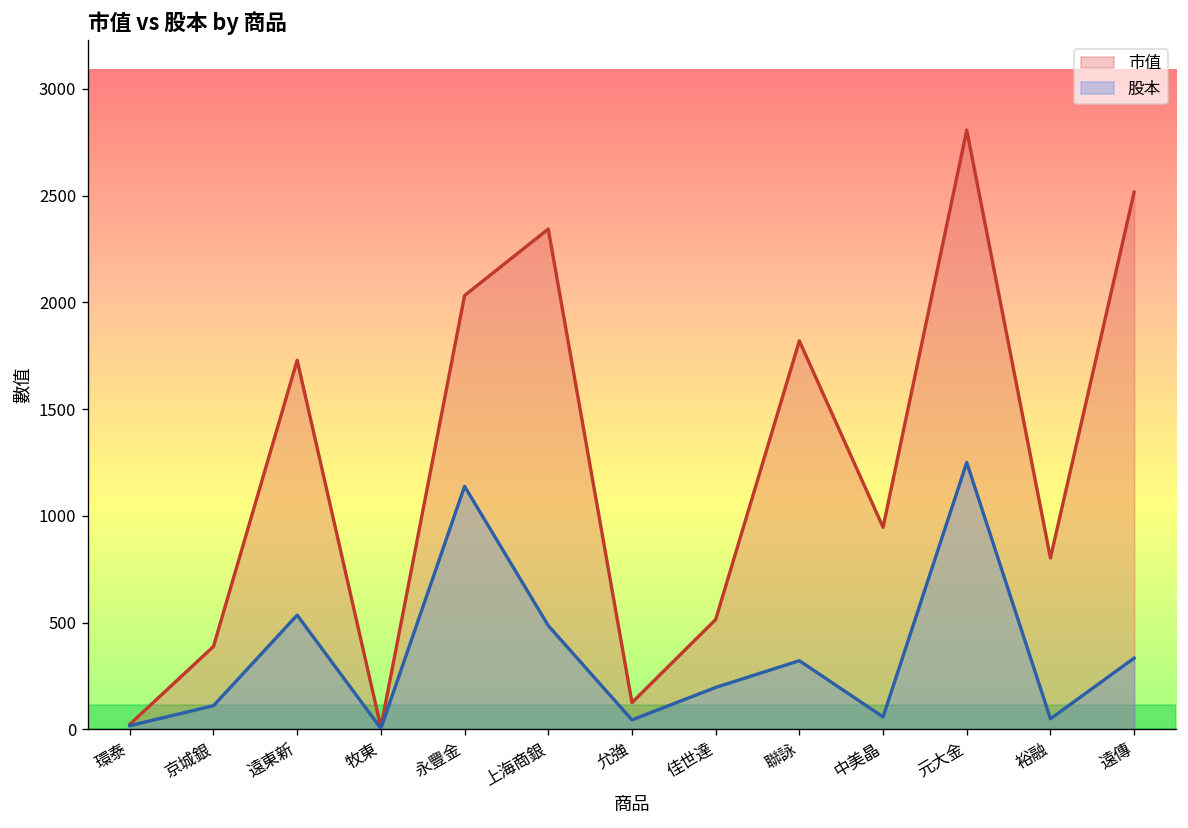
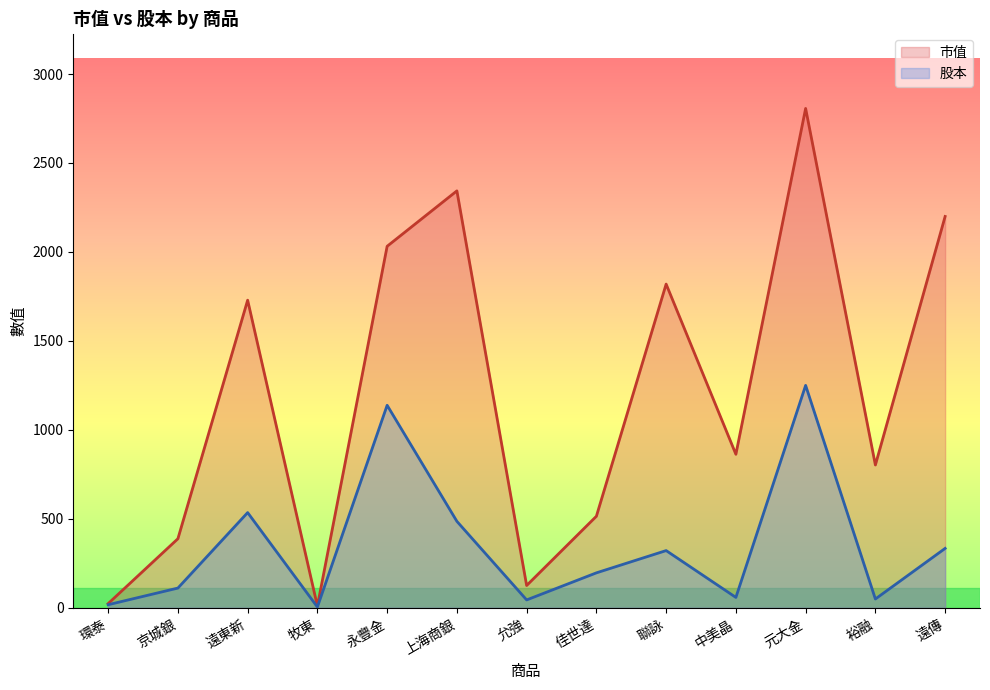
  {
    "市值": {
      "京城銀": 390,
      "遠東新": 1730,
      "永豐金": 2030,
      "上海商銀": 2340,
      "允強": 130,
      "佳世達": 510,
      "聯詠": 1820,
-     "中美晶": 950,
+     "中美晶": 860,
      "元大金": 2810,
      "裕融": 800,
-     "遠傳": 2520
+     "遠傳": 2200
    },
    "股本": {
      "京城銀": 110,
      "遠東新": 540,
      "永豐金": 1140,
      "上海商銀": 490,
      "允強": 40,
      "佳世達": 200,
      "聯詠": 320,
      "中美晶": 60,
      "元大金": 1250,
      "裕融": 50,
      "遠傳": 330
    }
  }
